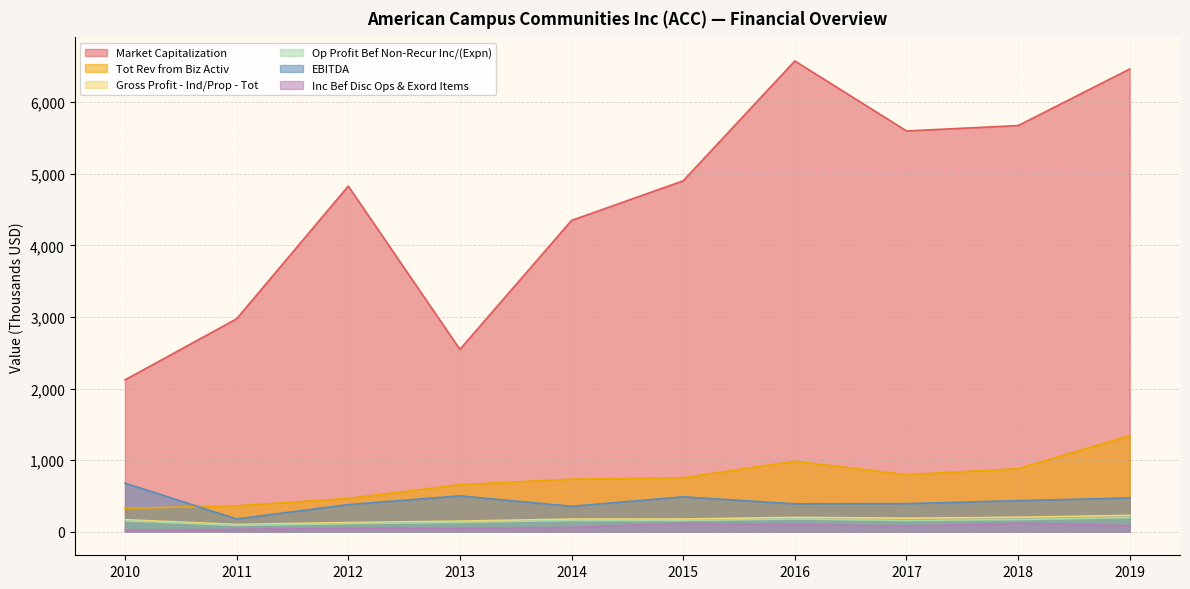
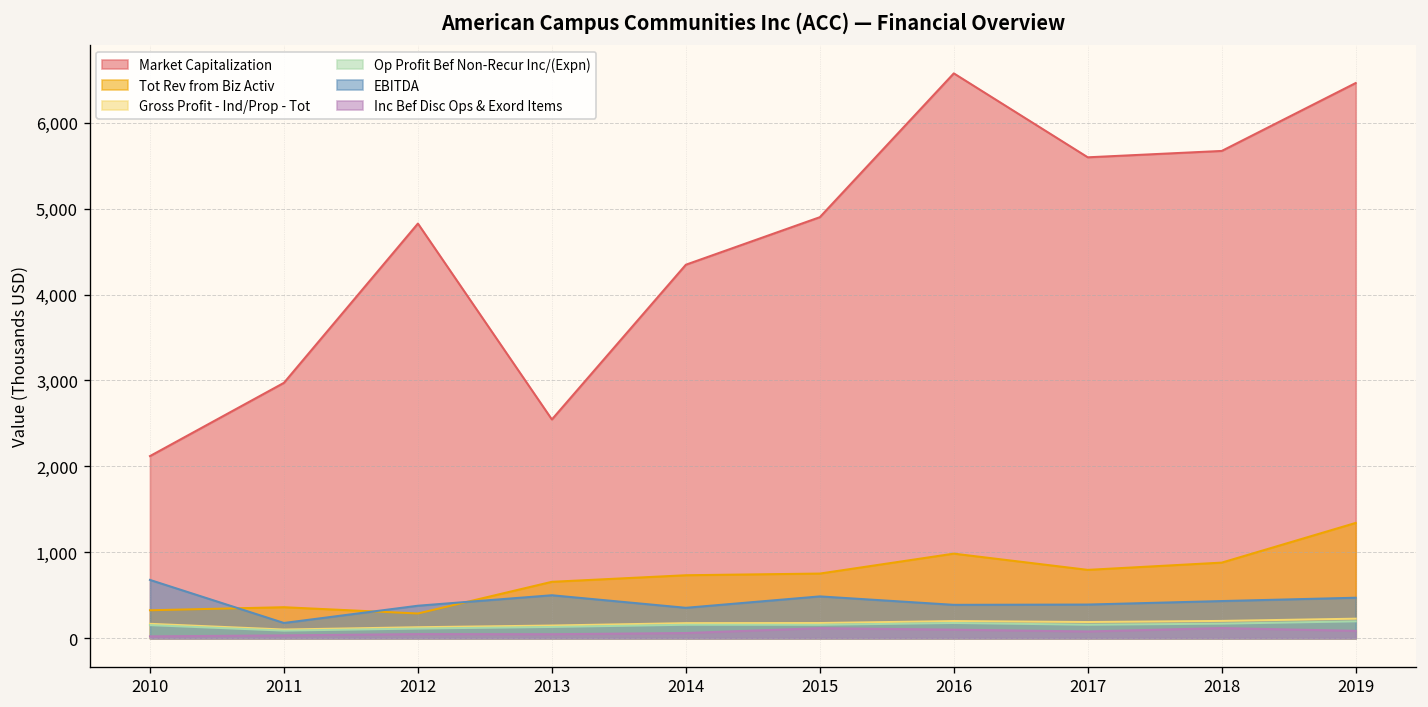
  {
    "Market Capitalization": {
      "2010": "2,100",
      "2011": "3,000",
      "2012": "4,800",
      "2013": "2,500",
      "2014": "4,300",
      "2015": "4,900",
      "2016": "6,600",
      "2017": "5,600",
      "2018": "5,700",
      "2019": "6,500"
    },
    "Tot Rev from Biz Activ": {
      "2010": "300",
      "2011": "400",
-     "2012": "500",
+     "2012": "300",
      "2013": "700",
      "2014": "700",
      "2015": "800",
      "2016": "1,000",
      "2017": "800",
      "2018": "900",
      "2019": "1,300"
    },
    "EBITDA": {
      "2010": "700",
      "2011": "200",
      "2012": "400",
      "2013": "500",
      "2014": "400",
      "2015": "500",
      "2016": "400",
      "2017": "400",
      "2018": "400",
      "2019": "500"
    },
    "Inc Bef Disc Ops & Exord Items": {
      "2010": "0",
      "2011": "0",
      "2012": "0",
      "2013": "0",
      "2014": "100",
      "2015": "100",
      "2016": "100",
      "2017": "100",
      "2018": "100",
      "2019": "100"
    }
  }
